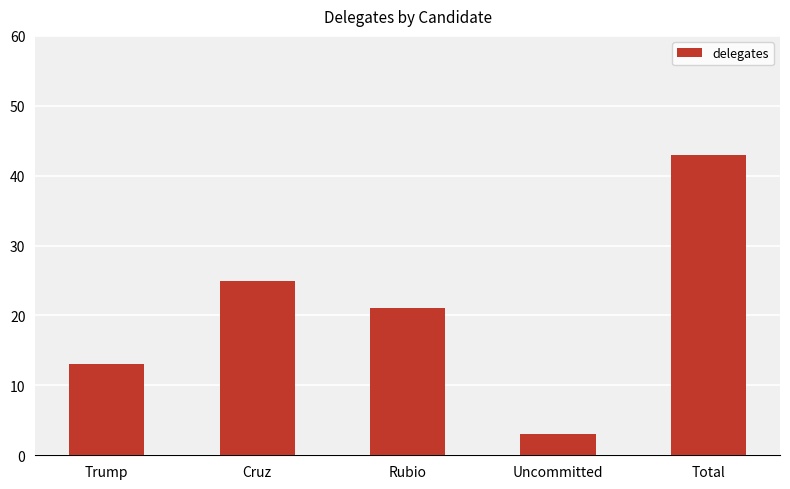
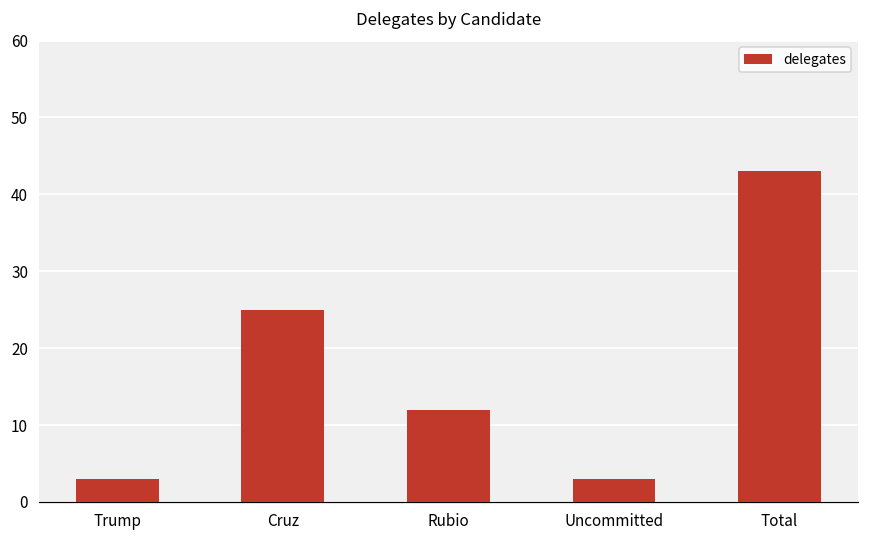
  {
-   "Trump": 13,
+   "Trump": 3,
    "Cruz": 25,
-   "Rubio": 21,
+   "Rubio": 12,
    "Uncommitted": 3,
    "Total": 43
  }
